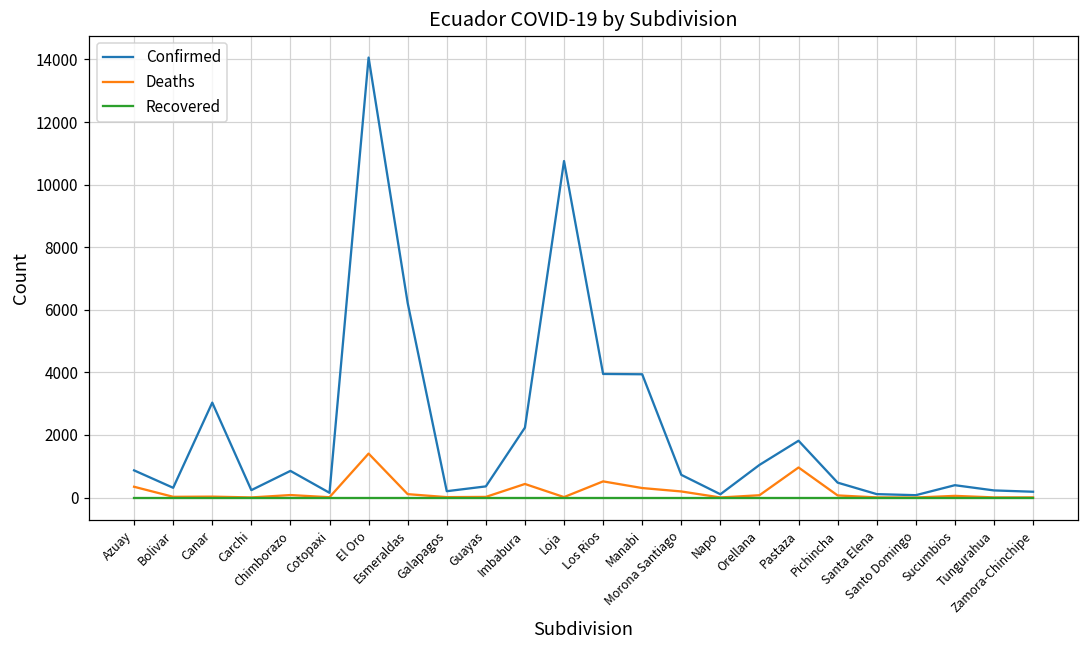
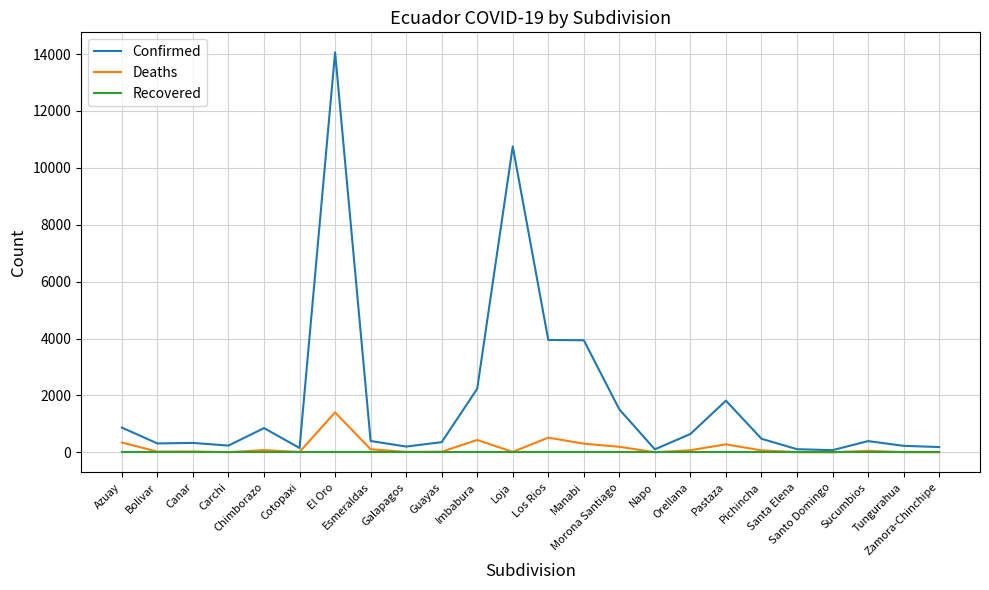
  {
    "Confirmed": {
      "Azuay": 900,
      "Bolivar": 300,
-     "Canar": 3000,
+     "Canar": 300,
      "Carchi": 200,
      "Chimborazo": 900,
      "Cotopaxi": 200,
      "El Oro": 14100,
-     "Esmeraldas": 6200,
+     "Esmeraldas": 400,
      "Galapagos": 200,
      "Guayas": 400,
      "Imbabura": 2200,
      "Loja": 10800,
      "Los Rios": 4000,
      "Manabi": 3900,
-     "Morona Santiago": 700,
+     "Morona Santiago": 1500,
      "Napo": 100,
-     "Orellana": 1000,
+     "Orellana": 600,
      "Pastaza": 1800,
      "Pichincha": 500,
      "Santa Elena": 100,
      "Sucumbios": 400,
      "Tungurahua": 200,
      "Zamora-Chinchipe": 200
    },
    "Deaths": {
      "Azuay": 300,
      "El Oro": 1400,
      "Esmeraldas": 100,
      "Imbabura": 400,
      "Los Rios": 500,
      "Manabi": 300,
      "Morona Santiago": 200,
-     "Pastaza": 1000
+     "Pastaza": 300
    },
    "Recovered": {
      "Azuay": 0,
      "El Oro": 0,
      "Esmeraldas": 0,
      "Imbabura": 0,
      "Los Rios": 0,
      "Manabi": 0,
      "Morona Santiago": 0,
      "Pastaza": 0
    }
  }
